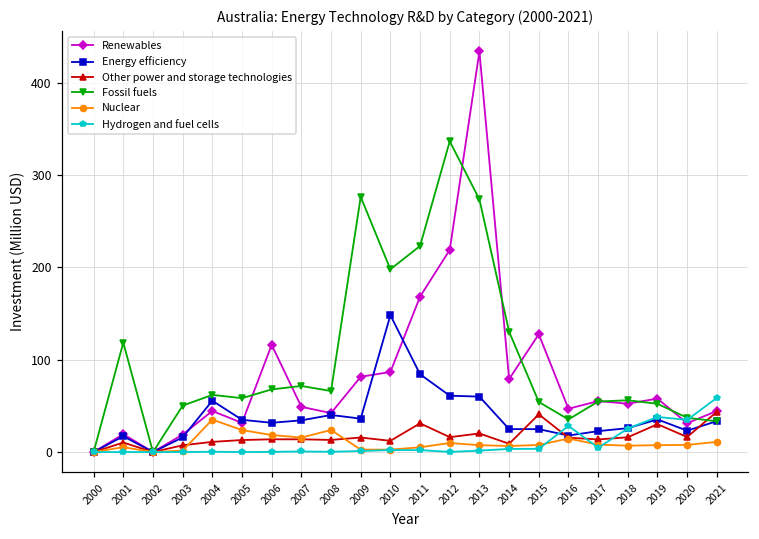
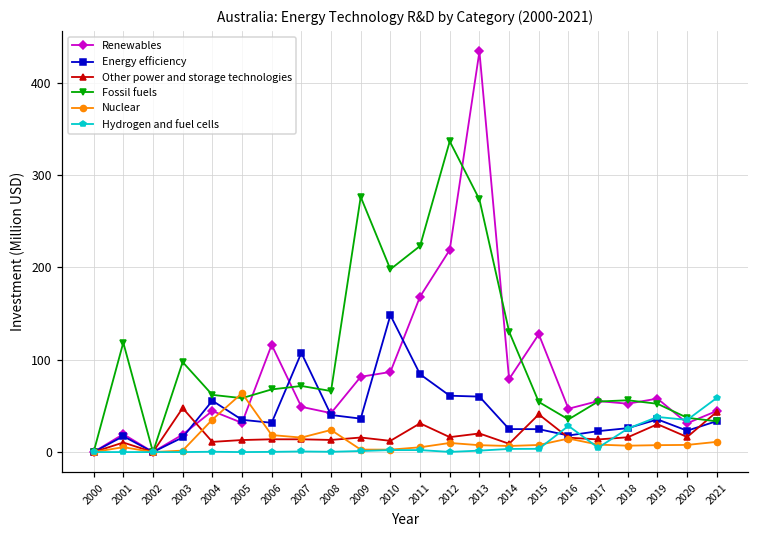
  {
    "Renewables": {
      "2003": 20,
      "2004": 40,
      "2005": 30,
      "2006": 120,
      "2007": 50,
      "2009": 80,
      "2010": 90,
      "2011": 170,
      "2012": 220,
      "2013": 430,
      "2014": 80,
      "2015": 130,
      "2016": 50,
      "2018": 50,
      "2019": 60,
      "2020": 30
    },
    "Energy efficiency": {
      "2003": 20,
      "2004": 60,
      "2005": 30,
      "2006": 30,
-     "2007": 30,
+     "2007": 110,
      "2009": 40,
      "2010": 150,
      "2011": 80,
      "2012": 60,
      "2013": 60,
      "2014": 20,
      "2015": 20,
      "2017": 20,
      "2020": 20
    },
    "Other power and storage technologies": {
      "2001": 10,
-     "2003": 10,
+     "2003": 50,
      "2004": 10,
      "2005": 10,
      "2006": 10,
      "2008": 10,
      "2009": 20,
      "2010": 10,
      "2011": 30,
      "2012": 20,
      "2013": 20,
      "2015": 40,
      "2017": 10,
      "2018": 20,
      "2019": 30,
      "2020": 20
    },
    "Fossil fuels": {
      "2001": 120,
-     "2003": 50,
+     "2003": 100,
      "2004": 60,
      "2005": 60,
      "2006": 70,
      "2007": 70,
      "2008": 70,
      "2009": 280,
      "2010": 200,
      "2011": 220,
      "2012": 340,
      "2013": 270,
      "2014": 130,
      "2015": 50,
      "2016": 40,
      "2018": 60,
      "2019": 50
    },
    "Nuclear": {
      "2001": 10,
      "2004": 40,
-     "2005": 20,
+     "2005": 60,
      "2006": 20,
      "2008": 20,
      "2011": 10,
      "2012": 10,
      "2013": 10,
      "2015": 10,
      "2017": 10,
      "2018": 10,
      "2019": 10,
      "2020": 10,
      "2021": 10
    },
    "Hydrogen and fuel cells": {
      "2001": 0,
      "2004": 0,
      "2005": 0,
      "2006": 0,
      "2007": 0,
      "2008": 0,
      "2011": 0,
      "2012": 0,
      "2013": 0,
      "2014": 0,
      "2015": 0,
      "2016": 30,
      "2017": 0,
      "2021": 60
    }
  }
